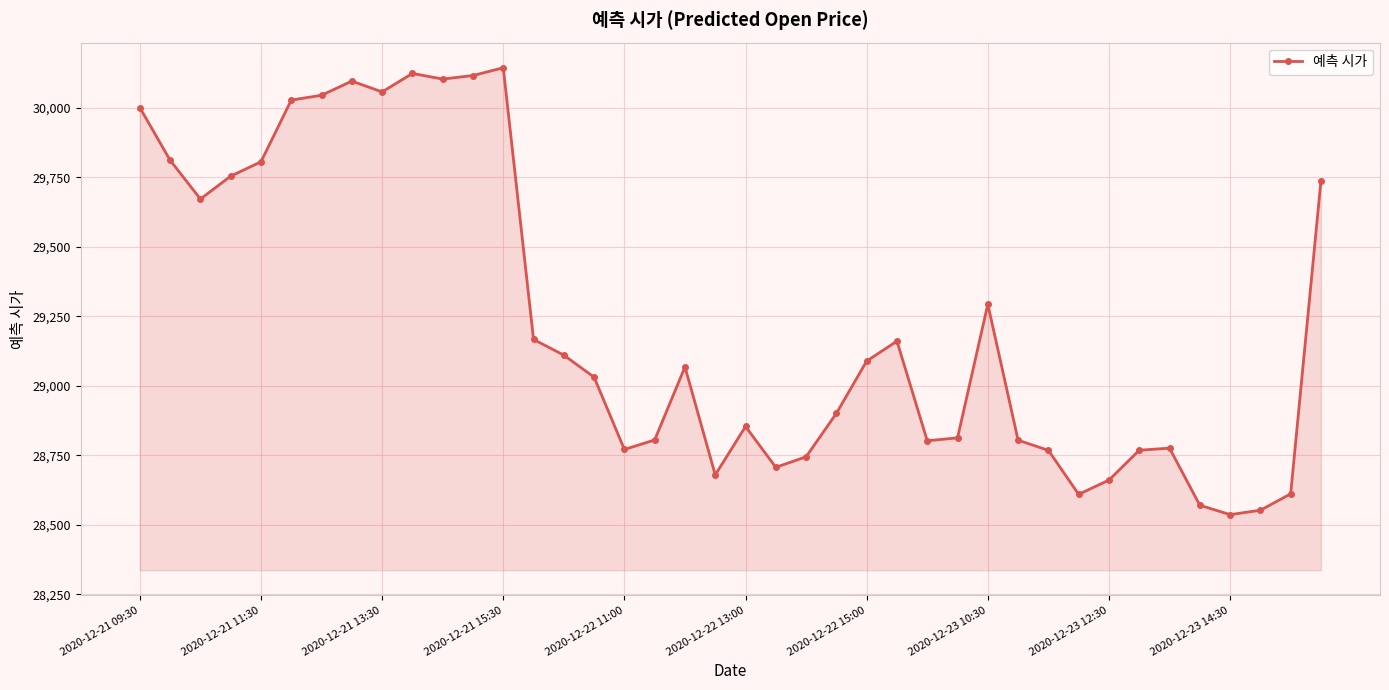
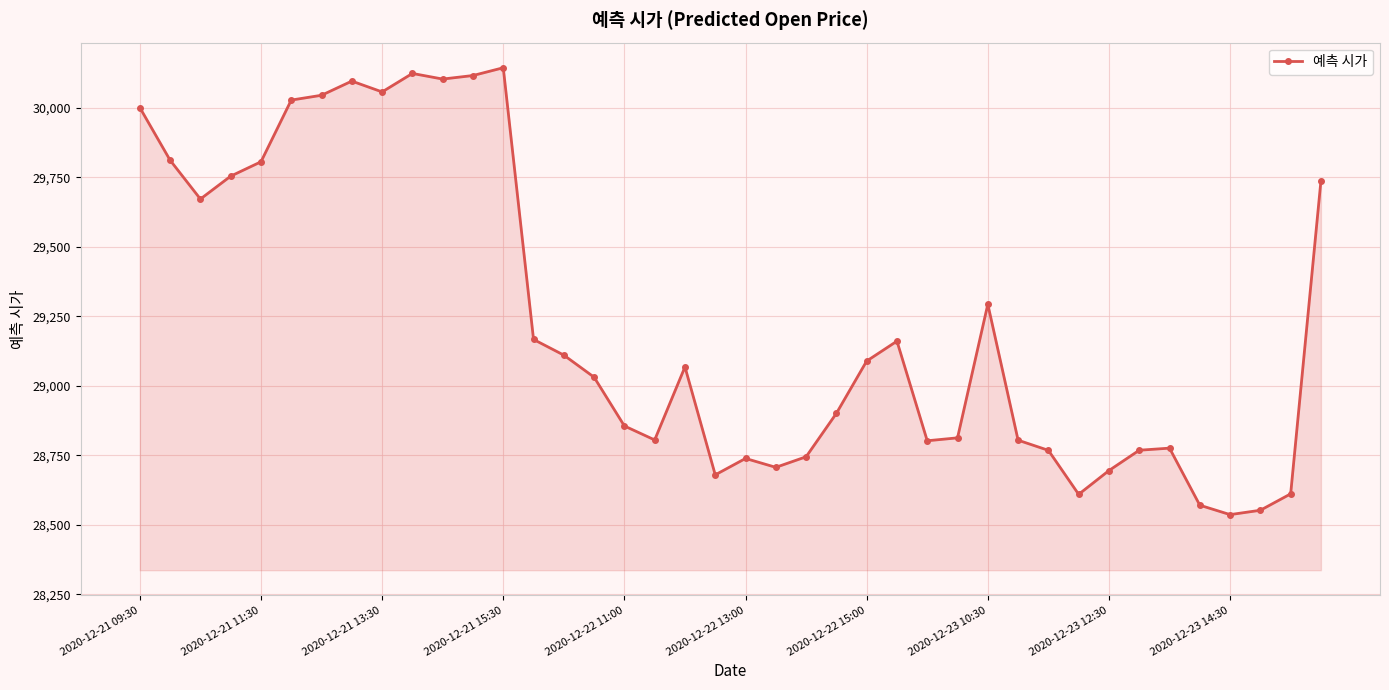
  {
    "2020-12-21 09:30": "30,000",
    "2020-12-21 11:30": "29,810",
    "2020-12-21 13:30": "30,060",
    "2020-12-21 15:30": "30,140",
-   "2020-12-22 11:00": "28,770",
-   "2020-12-22 13:00": "28,850",
+   "2020-12-22 11:00": "28,860",
+   "2020-12-22 13:00": "28,740",
    "2020-12-22 15:00": "29,090",
    "2020-12-23 10:30": "29,290",
-   "2020-12-23 12:30": "28,660",
+   "2020-12-23 12:30": "28,700",
    "2020-12-23 14:30": "28,540"
  }
